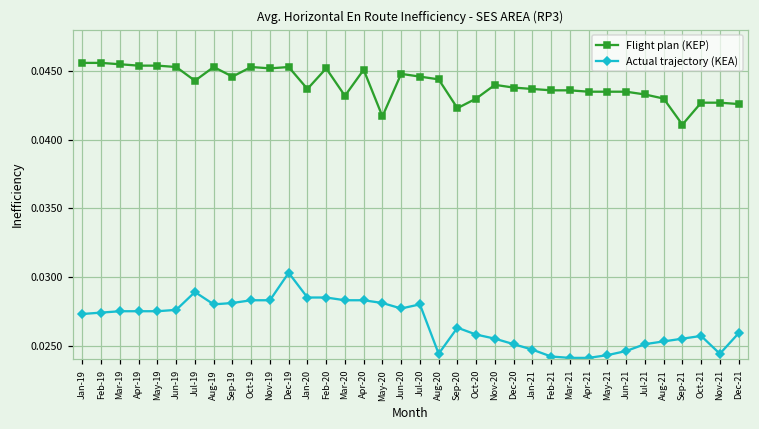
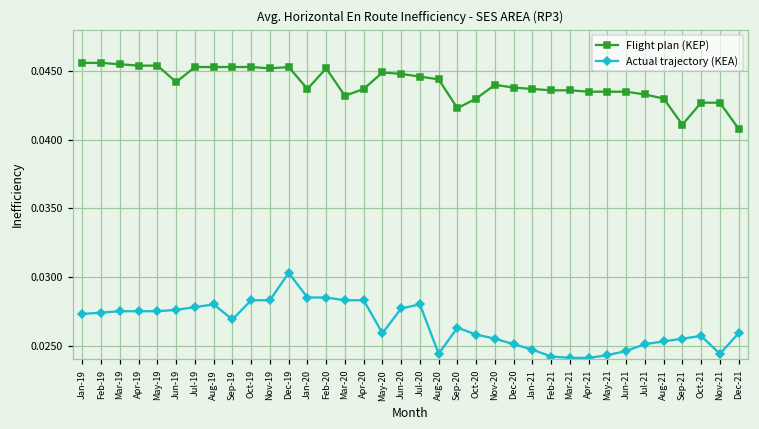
  {
    "Flight plan (KEP)": {
      "Jan-19": 0.0456,
      "Feb-19": 0.0456,
      "Mar-19": 0.0455,
      "Apr-19": 0.0454,
      "May-19": 0.0454,
-     "Jun-19": 0.0453,
-     "Jul-19": 0.0443,
+     "Jun-19": 0.0442,
+     "Jul-19": 0.0453,
      "Aug-19": 0.0453,
-     "Sep-19": 0.0446,
+     "Sep-19": 0.0453,
      "Oct-19": 0.0453,
      "Nov-19": 0.0452,
      "Dec-19": 0.0453,
      "Jan-20": 0.0437,
      "Feb-20": 0.0452,
      "Mar-20": 0.0432,
-     "Apr-20": 0.0451,
-     "May-20": 0.0417,
+     "Apr-20": 0.0437,
+     "May-20": 0.0449,
      "Jun-20": 0.0448,
      "Jul-20": 0.0446,
      "Aug-20": 0.0444,
      "Sep-20": 0.0423,
      "Oct-20": 0.0430,
      "Nov-20": 0.0440,
      "Dec-20": 0.0438,
      "Jan-21": 0.0437,
      "Feb-21": 0.0436,
      "Mar-21": 0.0436,
      "Apr-21": 0.0435,
      "May-21": 0.0435,
      "Jun-21": 0.0435,
      "Jul-21": 0.0433,
      "Aug-21": 0.0430,
      "Sep-21": 0.0411,
      "Oct-21": 0.0427,
      "Nov-21": 0.0427,
-     "Dec-21": 0.0426
+     "Dec-21": 0.0408
    },
    "Actual trajectory (KEA)": {
      "Jan-19": 0.0273,
      "Feb-19": 0.0274,
      "Mar-19": 0.0275,
      "Apr-19": 0.0275,
      "May-19": 0.0275,
      "Jun-19": 0.0276,
-     "Jul-19": 0.0289,
+     "Jul-19": 0.0278,
      "Aug-19": 0.0280,
-     "Sep-19": 0.0281,
+     "Sep-19": 0.0269,
      "Oct-19": 0.0283,
      "Nov-19": 0.0283,
      "Dec-19": 0.0303,
      "Jan-20": 0.0285,
      "Feb-20": 0.0285,
      "Mar-20": 0.0283,
      "Apr-20": 0.0283,
-     "May-20": 0.0281,
+     "May-20": 0.0259,
      "Jun-20": 0.0277,
      "Jul-20": 0.0280,
      "Aug-20": 0.0244,
      "Sep-20": 0.0263,
      "Oct-20": 0.0258,
      "Nov-20": 0.0255,
      "Dec-20": 0.0251,
      "Jan-21": 0.0247,
      "Feb-21": 0.0242,
      "Mar-21": 0.0241,
      "Apr-21": 0.0241,
      "May-21": 0.0243,
      "Jun-21": 0.0246,
      "Jul-21": 0.0251,
      "Aug-21": 0.0253,
      "Sep-21": 0.0255,
      "Oct-21": 0.0257,
      "Nov-21": 0.0244,
      "Dec-21": 0.0259
    }
  }
